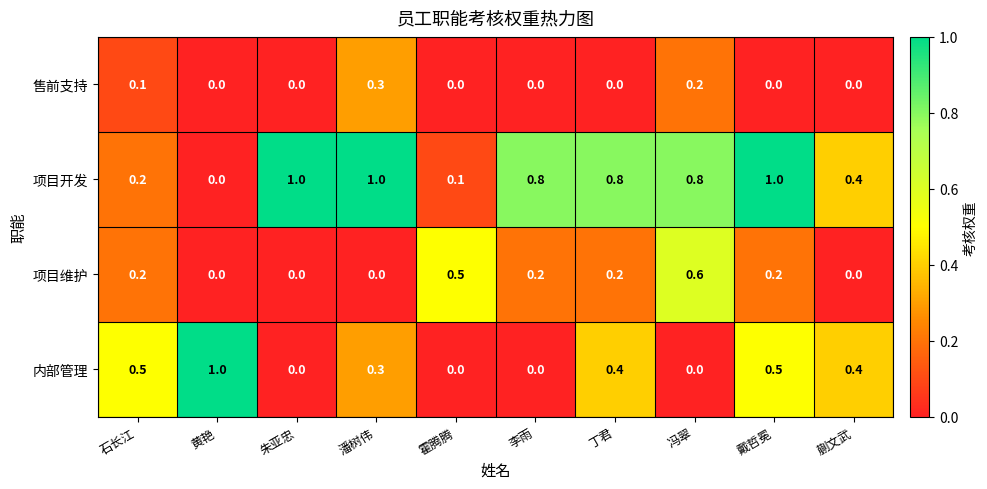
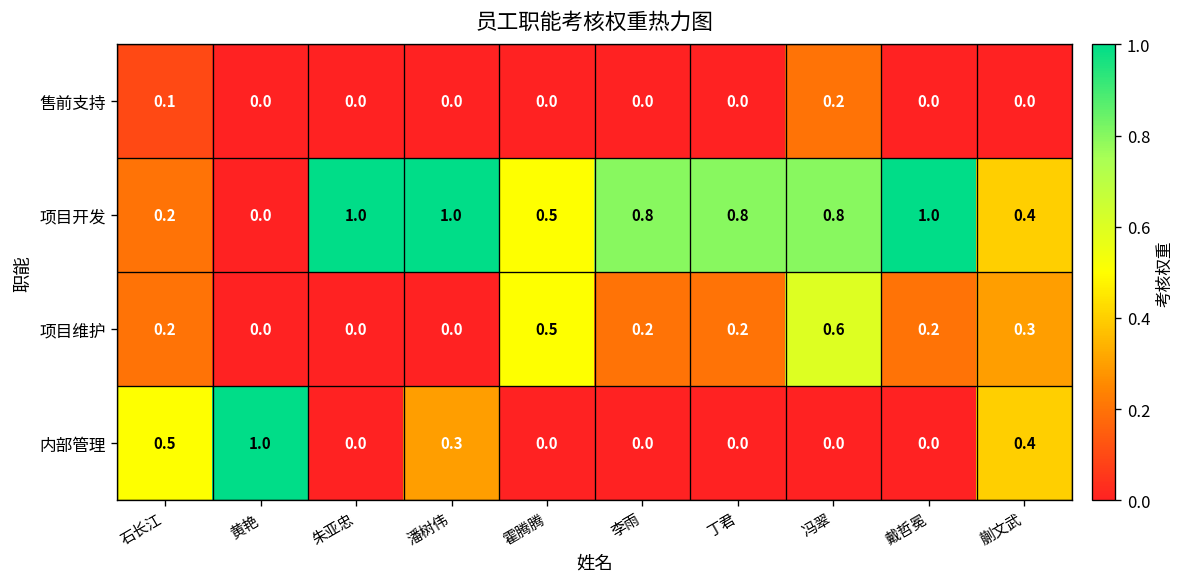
  {
    "售前支持": {
      "石长江": 0.1,
      "黄艳": 0.0,
      "朱亚忠": 0.0,
-     "潘树伟": 0.3,
+     "潘树伟": 0.0,
      "霍腾腾": 0.0,
      "李雨": 0.0,
      "丁君": 0.0,
      "冯翠": 0.2,
      "戴哲冕": 0.0,
      "蒯文武": 0.0
    },
    "项目开发": {
      "石长江": 0.2,
      "黄艳": 0.0,
      "朱亚忠": 1.0,
      "潘树伟": 1.0,
-     "霍腾腾": 0.1,
+     "霍腾腾": 0.5,
      "李雨": 0.8,
      "丁君": 0.8,
      "冯翠": 0.8,
      "戴哲冕": 1.0,
      "蒯文武": 0.4
    },
    "项目维护": {
      "石长江": 0.2,
      "黄艳": 0.0,
      "朱亚忠": 0.0,
      "潘树伟": 0.0,
      "霍腾腾": 0.5,
      "李雨": 0.2,
      "丁君": 0.2,
      "冯翠": 0.6,
      "戴哲冕": 0.2,
-     "蒯文武": 0.0
+     "蒯文武": 0.3
    },
    "内部管理": {
      "石长江": 0.5,
      "黄艳": 1.0,
      "朱亚忠": 0.0,
      "潘树伟": 0.3,
      "霍腾腾": 0.0,
      "李雨": 0.0,
-     "丁君": 0.4,
+     "丁君": 0.0,
      "冯翠": 0.0,
-     "戴哲冕": 0.5,
+     "戴哲冕": 0.0,
      "蒯文武": 0.4
    }
  }
